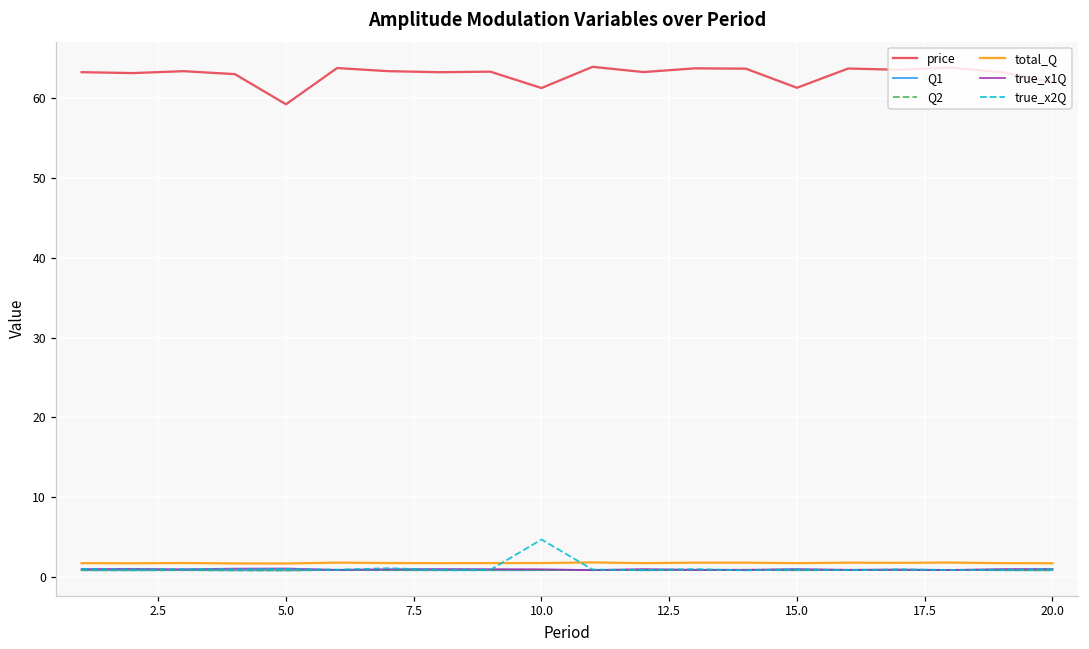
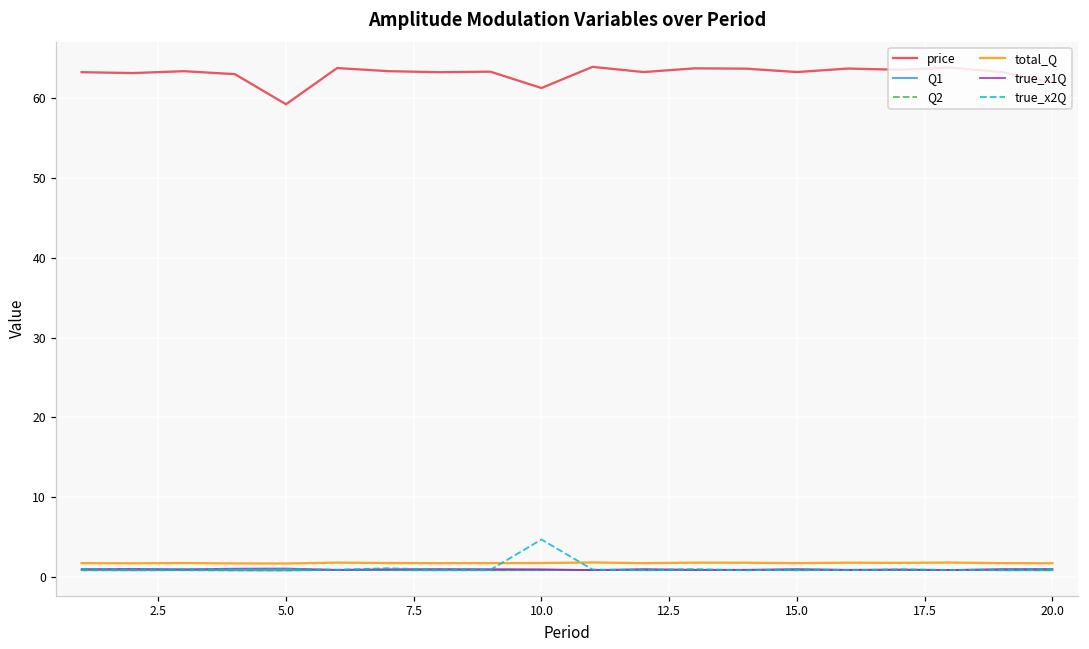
  {
    "price": {
      "5.0": 59,
      "10.0": 61,
-     "15.0": 61
+     "15.0": 63
    },
    "total_Q": {
      "5.0": 2,
      "10.0": 2,
      "15.0": 2,
      "20.0": 2
    },
    "true_x2Q": {
      "10.0": 5
    }
  }
